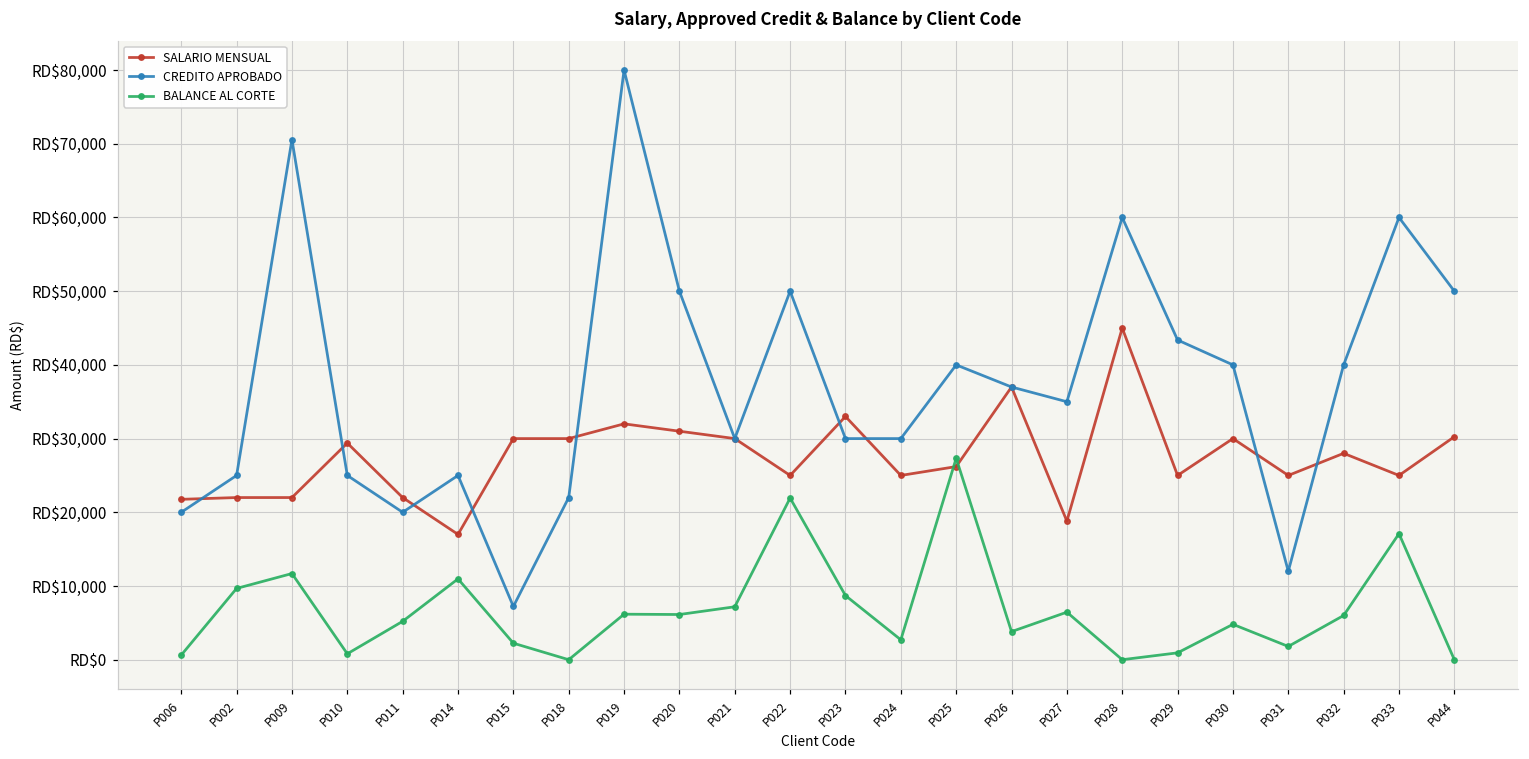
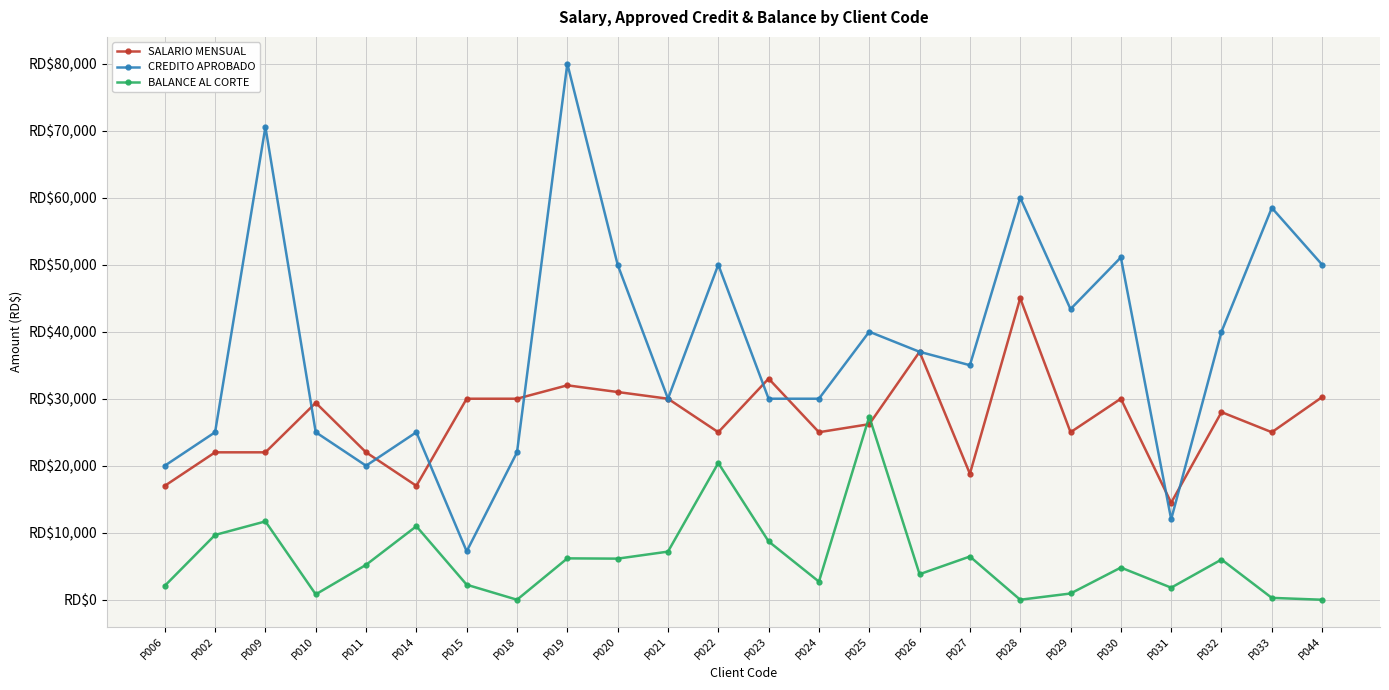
  {
    "SALARIO MENSUAL": {
-     "P006": "RD$22,000",
+     "P006": "RD$17,000",
      "P002": "RD$22,000",
      "P009": "RD$22,000",
      "P010": "RD$29,000",
      "P011": "RD$22,000",
      "P014": "RD$17,000",
      "P015": "RD$30,000",
      "P018": "RD$30,000",
      "P019": "RD$32,000",
      "P020": "RD$31,000",
      "P022": "RD$25,000",
      "P023": "RD$33,000",
      "P024": "RD$25,000",
      "P025": "RD$26,000",
      "P027": "RD$19,000",
      "P028": "RD$45,000",
      "P029": "RD$25,000",
      "P030": "RD$30,000",
-     "P031": "RD$25,000",
+     "P031": "RD$14,000",
      "P032": "RD$28,000",
      "P033": "RD$25,000",
      "P044": "RD$30,000"
    },
    "CREDITO APROBADO": {
      "P006": "RD$20,000",
      "P002": "RD$25,000",
      "P009": "RD$71,000",
      "P010": "RD$25,000",
      "P011": "RD$20,000",
      "P014": "RD$25,000",
      "P015": "RD$7,000",
      "P018": "RD$22,000",
      "P019": "RD$80,000",
      "P020": "RD$50,000",
      "P022": "RD$50,000",
      "P023": "RD$30,000",
      "P024": "RD$30,000",
      "P025": "RD$40,000",
      "P027": "RD$35,000",
      "P028": "RD$60,000",
      "P029": "RD$43,000",
-     "P030": "RD$40,000",
+     "P030": "RD$51,000",
      "P031": "RD$12,000",
      "P032": "RD$40,000",
-     "P033": "RD$60,000",
+     "P033": "RD$58,000",
      "P044": "RD$50,000"
    },
    "BALANCE AL CORTE": {
-     "P006": "RD$1,000",
+     "P006": "RD$2,000",
      "P002": "RD$10,000",
      "P009": "RD$12,000",
      "P010": "RD$1,000",
      "P011": "RD$5,000",
      "P014": "RD$11,000",
      "P015": "RD$2,000",
      "P018": "RD$0",
      "P019": "RD$6,000",
      "P020": "RD$6,000",
      "P021": "RD$7,000",
-     "P022": "RD$22,000",
+     "P022": "RD$20,000",
      "P023": "RD$9,000",
      "P024": "RD$3,000",
      "P025": "RD$27,000",
      "P026": "RD$4,000",
      "P027": "RD$6,000",
      "P028": "RD$0",
      "P029": "RD$1,000",
      "P030": "RD$5,000",
      "P031": "RD$2,000",
      "P032": "RD$6,000",
-     "P033": "RD$17,000",
+     "P033": "RD$0",
      "P044": "RD$0"
    }
  }
